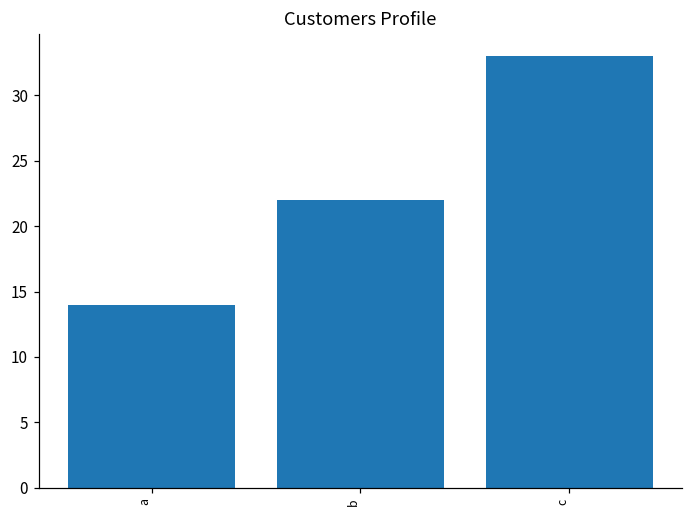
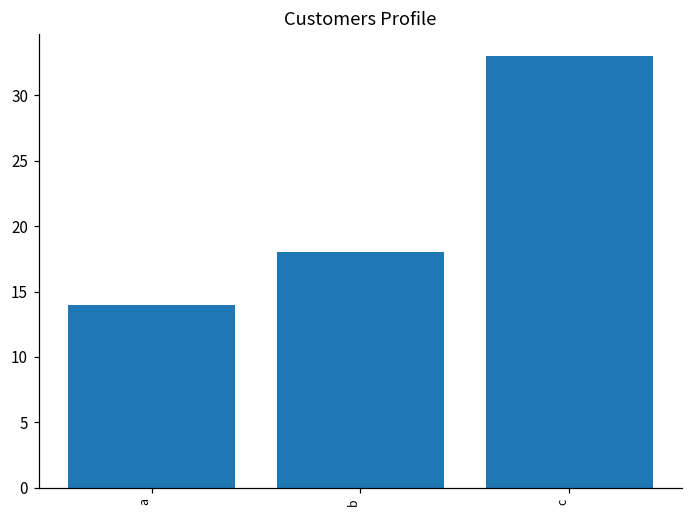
  {
    "a": 14,
-   "b": 22,
+   "b": 18,
    "c": 33
  }
